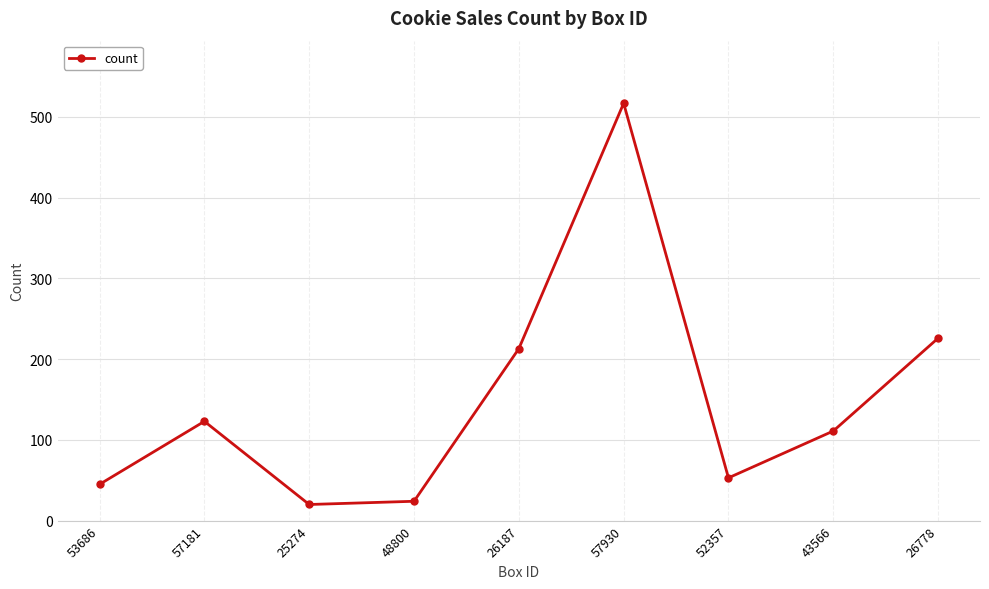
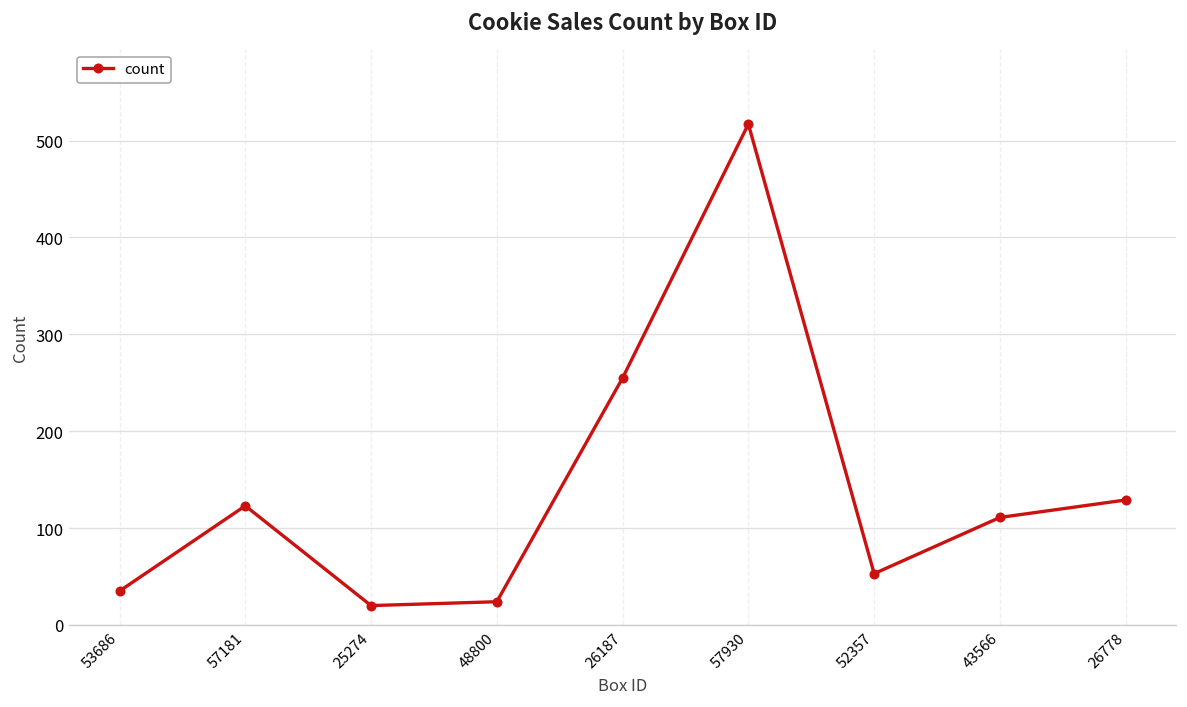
  {
-   "53686": 50,
+   "53686": 40,
    "57181": 120,
    "25274": 20,
    "48800": 20,
-   "26187": 210,
+   "26187": 260,
    "57930": 520,
    "52357": 50,
    "43566": 110,
-   "26778": 230
+   "26778": 130
  }
